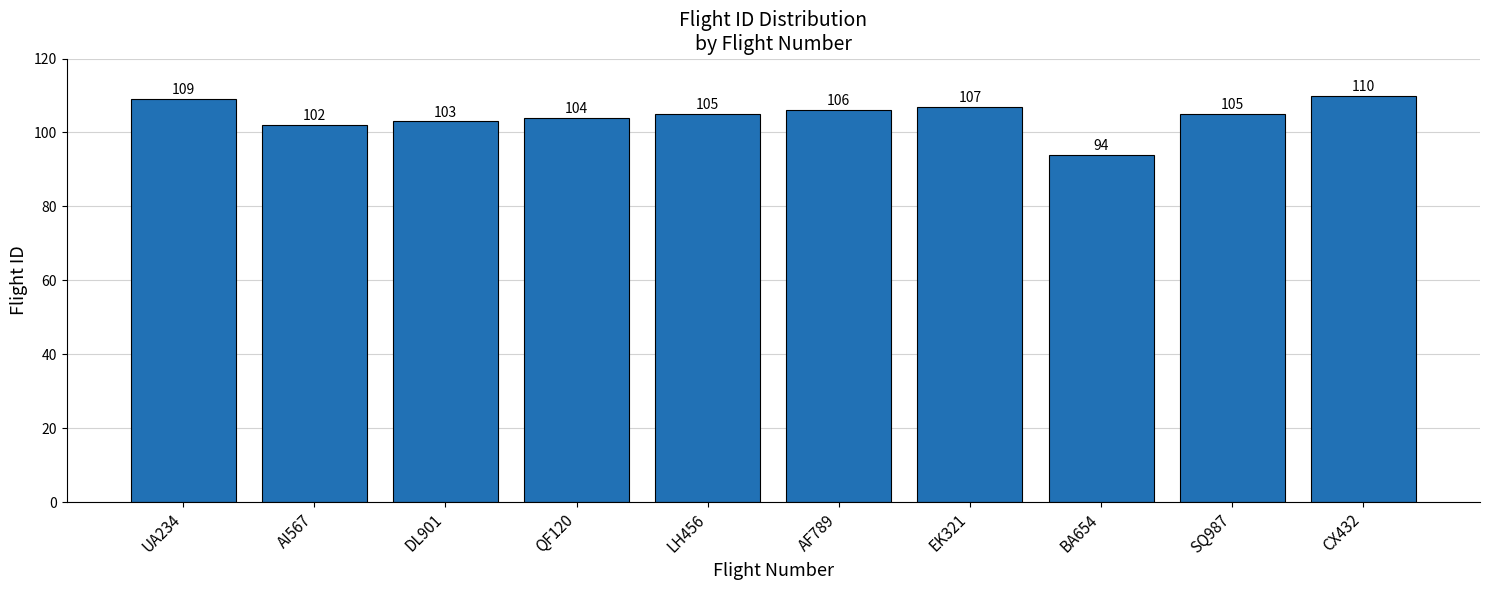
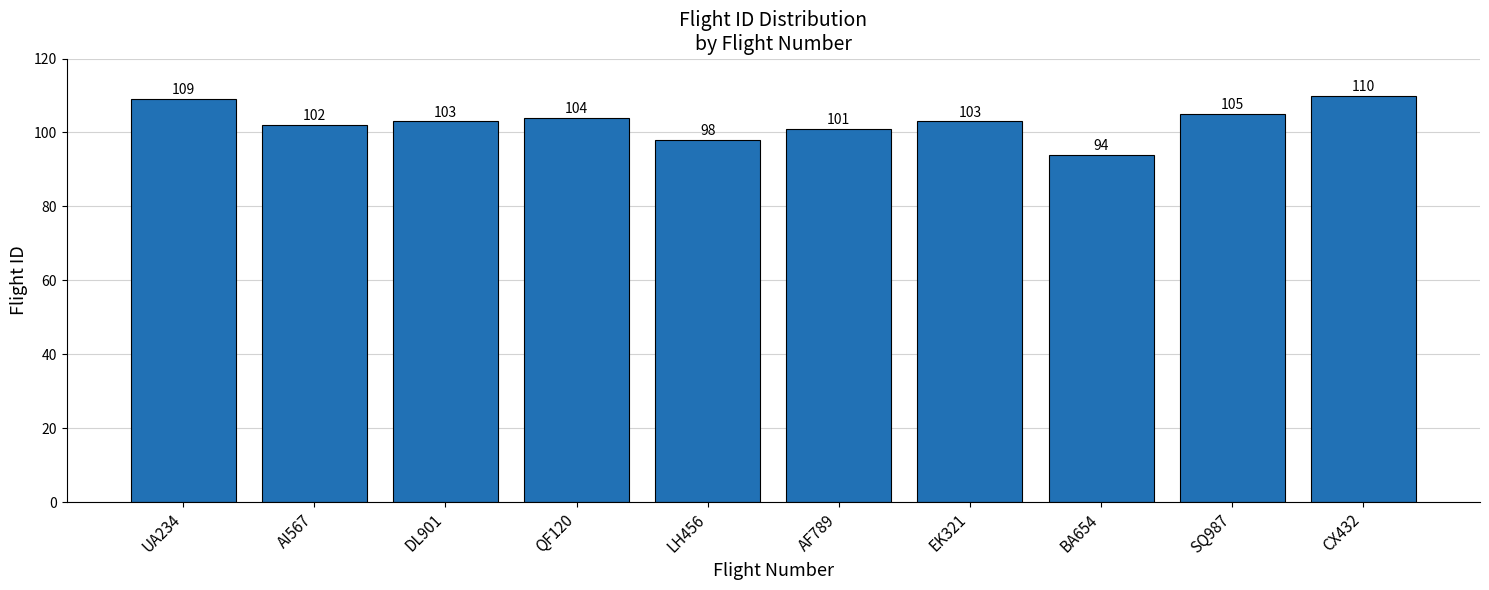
  {
    "UA234": 109,
    "AI567": 102,
    "DL901": 103,
    "QF120": 104,
-   "LH456": 105,
-   "AF789": 106,
-   "EK321": 107,
+   "LH456": 98,
+   "AF789": 101,
+   "EK321": 103,
    "BA654": 94,
    "SQ987": 105,
    "CX432": 110
  }
